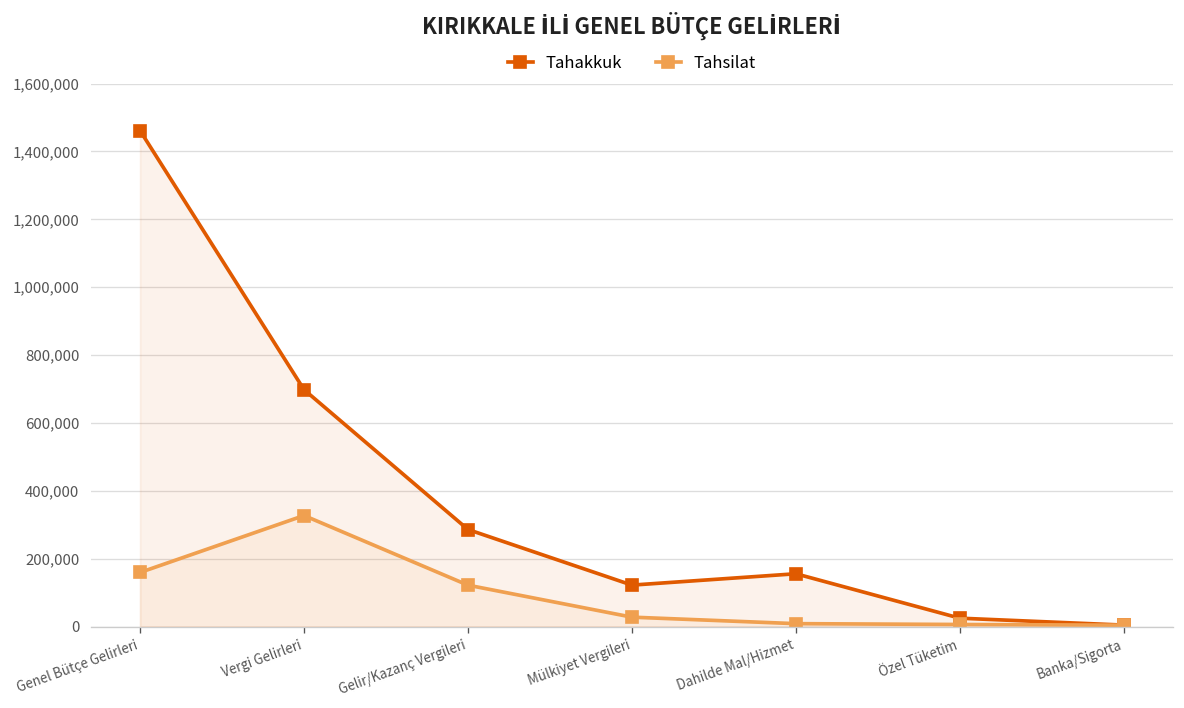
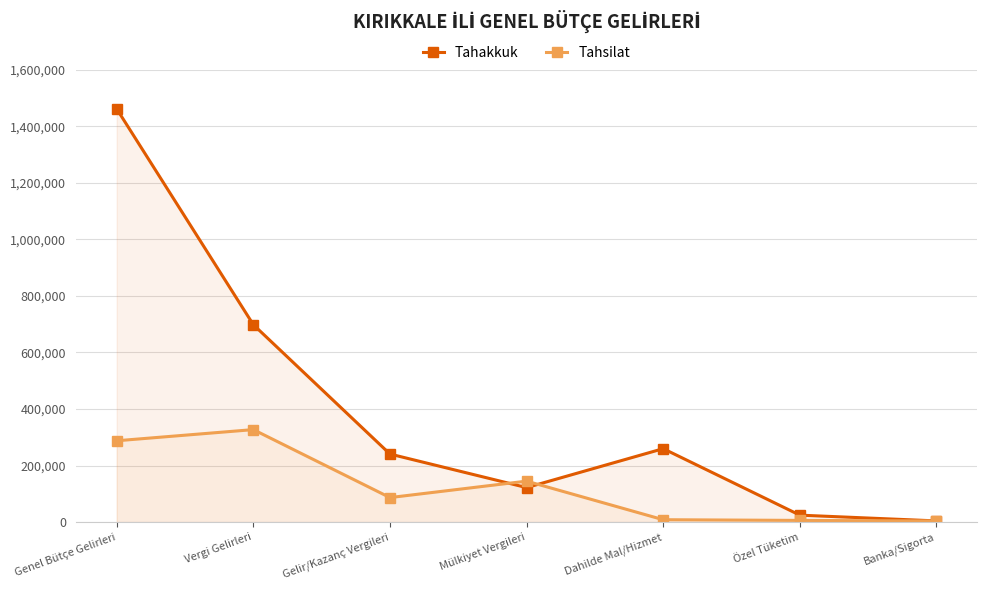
  {
    "Tahakkuk": {
      "Genel Bütçe Gelirleri": "1,460,000",
      "Vergi Gelirleri": "700,000",
-     "Gelir/Kazanç Vergileri": "290,000",
+     "Gelir/Kazanç Vergileri": "240,000",
      "Mülkiyet Vergileri": "120,000",
-     "Dahilde Mal/Hizmet": "160,000",
+     "Dahilde Mal/Hizmet": "260,000",
      "Özel Tüketim": "20,000"
    },
    "Tahsilat": {
-     "Genel Bütçe Gelirleri": "160,000",
+     "Genel Bütçe Gelirleri": "290,000",
      "Vergi Gelirleri": "330,000",
-     "Gelir/Kazanç Vergileri": "120,000",
-     "Mülkiyet Vergileri": "30,000",
+     "Gelir/Kazanç Vergileri": "90,000",
+     "Mülkiyet Vergileri": "140,000",
      "Dahilde Mal/Hizmet": "10,000",
      "Özel Tüketim": "10,000"
    }
  }
